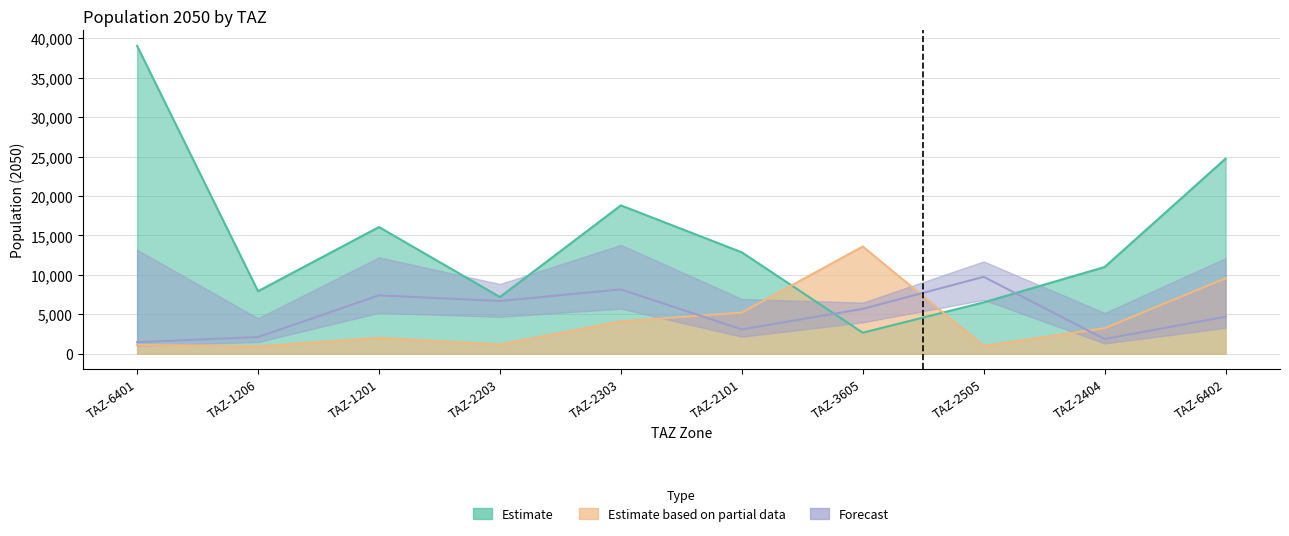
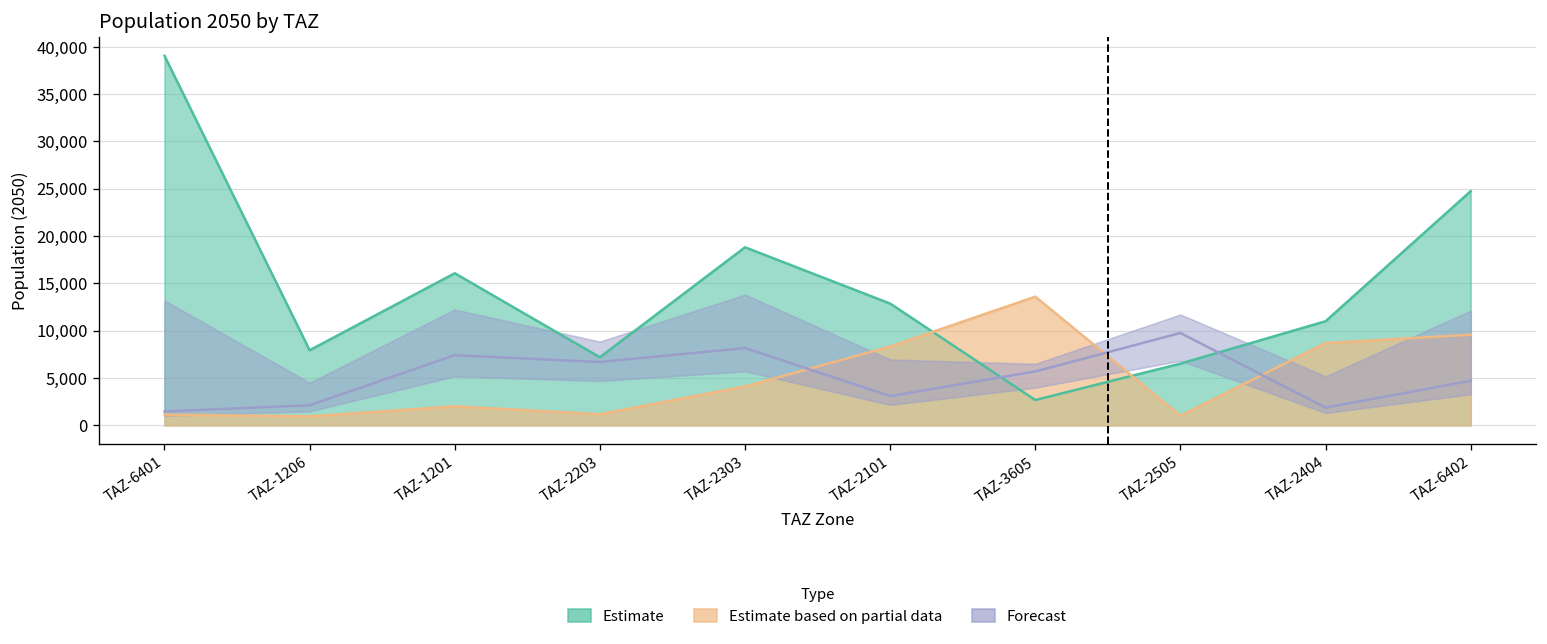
  {
    "Estimate": {
      "TAZ-6401": "39,000",
      "TAZ-1206": "8,000",
      "TAZ-1201": "16,000",
      "TAZ-2203": "7,000",
      "TAZ-2303": "19,000",
      "TAZ-2101": "13,000",
      "TAZ-3605": "3,000",
      "TAZ-2505": "7,000",
      "TAZ-2404": "11,000",
      "TAZ-6402": "25,000"
    },
    "Estimate based on partial data": {
      "TAZ-6401": "1,000",
      "TAZ-1206": "1,000",
      "TAZ-1201": "2,000",
      "TAZ-2203": "1,000",
      "TAZ-2303": "4,000",
-     "TAZ-2101": "5,000",
+     "TAZ-2101": "8,000",
      "TAZ-3605": "14,000",
      "TAZ-2505": "1,000",
-     "TAZ-2404": "3,000",
+     "TAZ-2404": "9,000",
      "TAZ-6402": "10,000"
    }
  }
